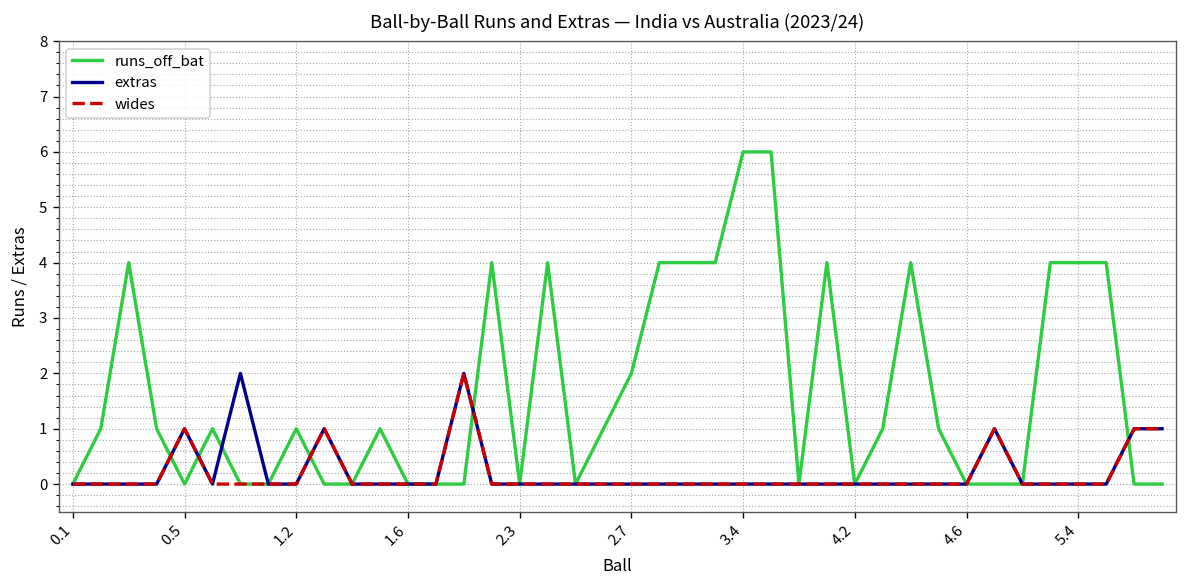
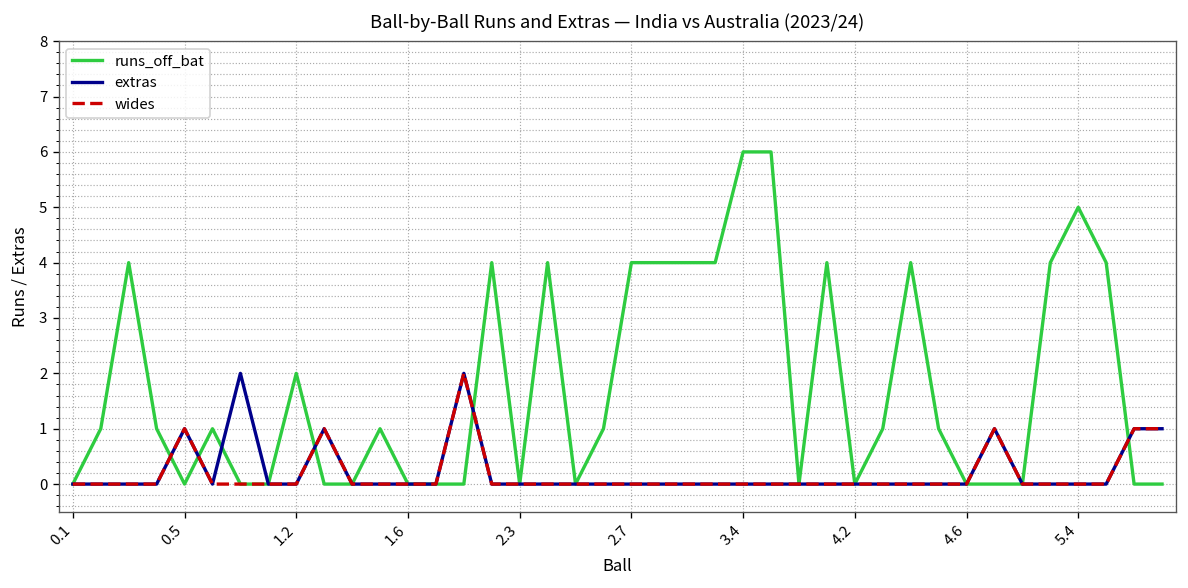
  {
    "runs_off_bat": {
      "0.5": 0,
-     "1.2": 1,
-     "2.7": 2,
+     "1.2": 2,
+     "2.7": 4,
      "3.4": 6,
-     "5.4": 4
+     "5.4": 5
    }
  }
